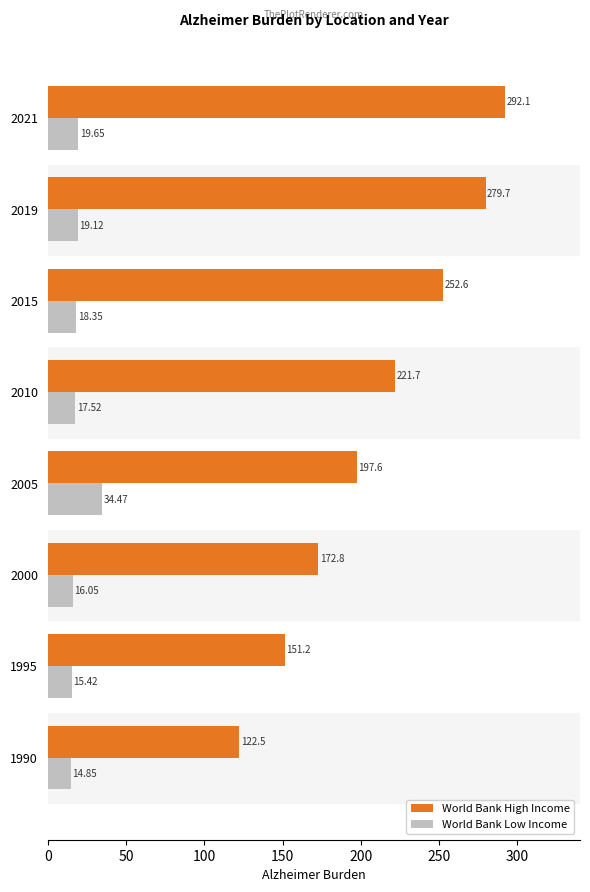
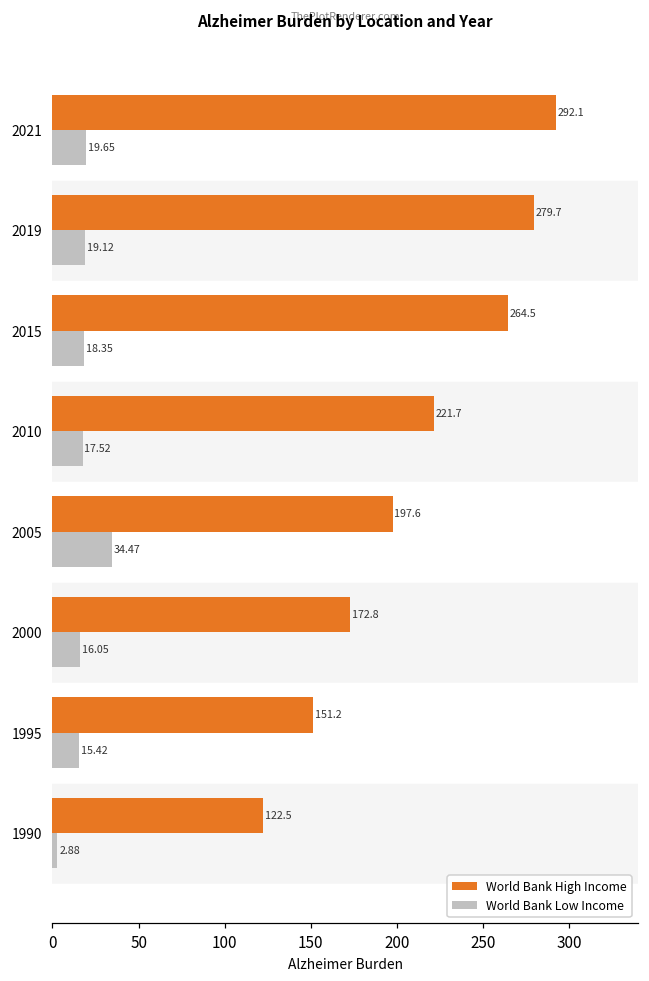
  {
    "World Bank High Income": {
      "2021": 292.1,
      "2019": 279.7,
-     "2015": 252.6,
+     "2015": 264.5,
      "2010": 221.7,
      "2005": 197.6,
      "2000": 172.8,
      "1995": 151.2,
      "1990": 122.5
    },
    "World Bank Low Income": {
      "2021": 19.65,
      "2019": 19.12,
      "2015": 18.35,
      "2010": 17.52,
      "2005": 34.47,
      "2000": 16.05,
      "1995": 15.42,
-     "1990": 14.85
+     "1990": 2.88
    }
  }
